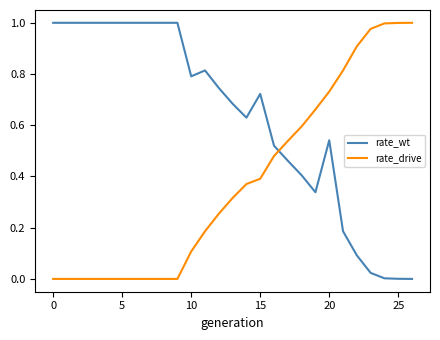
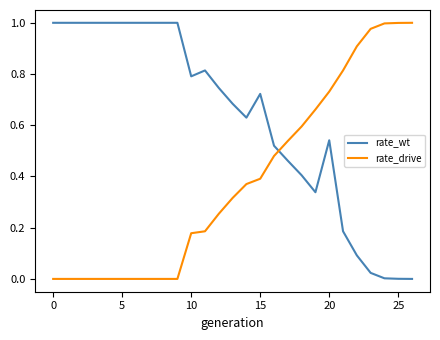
  {
    "rate_wt": {
      "0": 1.00,
      "5": 1.00,
      "10": 0.79,
      "15": 0.72,
      "20": 0.54,
      "25": 0.00
    },
    "rate_drive": {
      "0": 0.00,
      "5": 0.00,
-     "10": 0.11,
+     "10": 0.18,
      "15": 0.39,
      "20": 0.73,
      "25": 1.00
    }
  }
